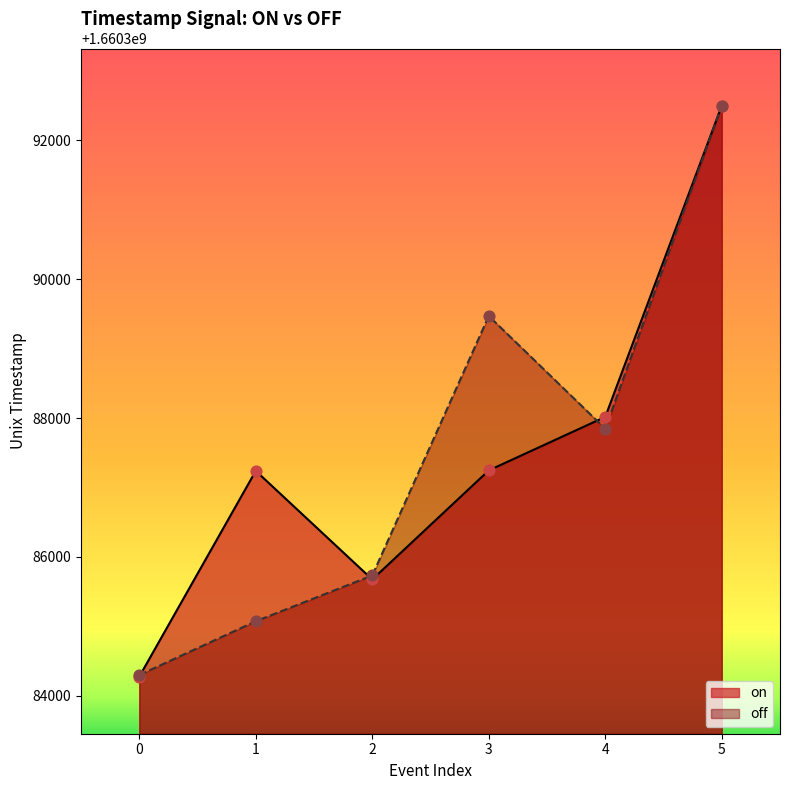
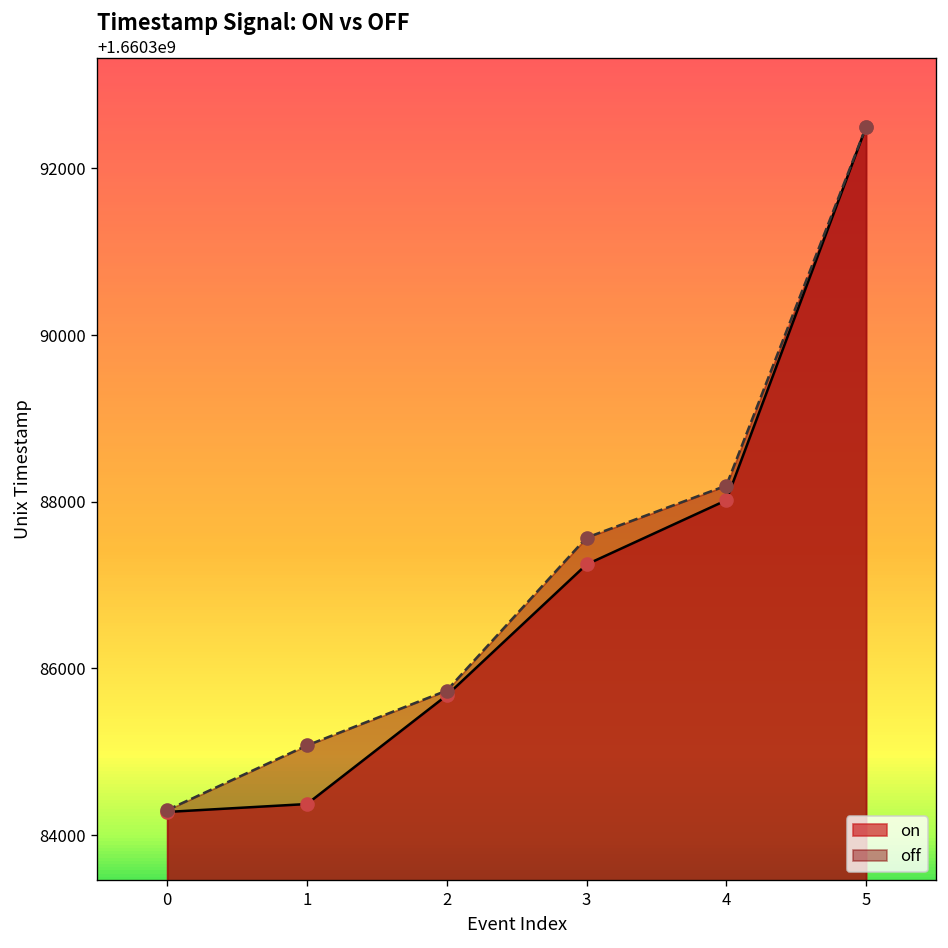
  {
    "on": {
-     "1": 1660387200,
+     "1": 1660384400,
      "2": 1660385700,
      "3": 1660387200,
      "4": 1660388000
    },
    "off": {
      "1": 1660385100,
      "2": 1660385700,
-     "3": 1660389500,
-     "4": 1660387800
+     "3": 1660387600,
+     "4": 1660388200
    }
  }
